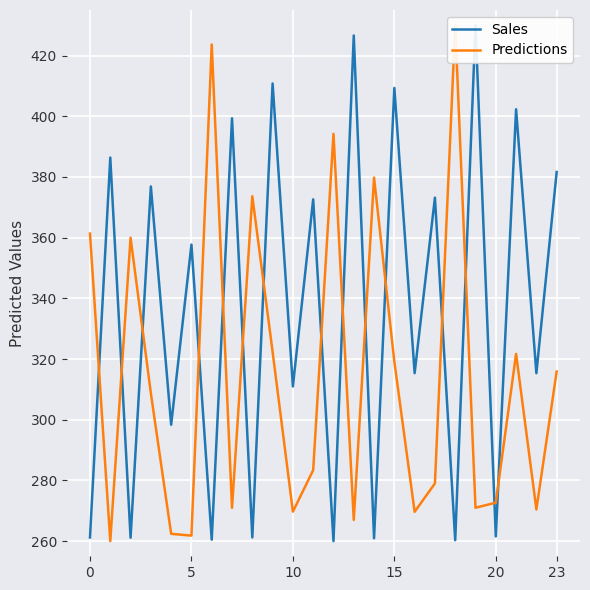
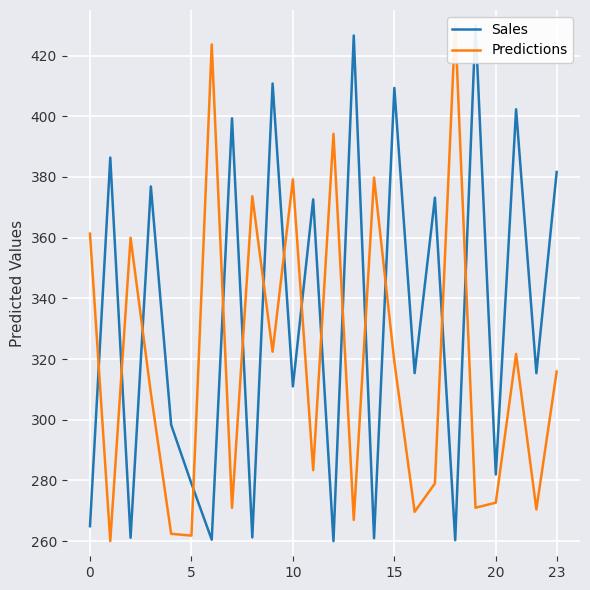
  {
    "Sales": {
-     "0": 261,
-     "5": 358,
+     "0": 265,
+     "5": 279,
      "10": 311,
      "15": 409,
-     "20": 262,
+     "20": 282,
      "23": 382
    },
    "Predictions": {
      "0": 361,
      "5": 262,
-     "10": 270,
+     "10": 379,
      "15": 319,
      "20": 273,
      "23": 316
    }
  }
